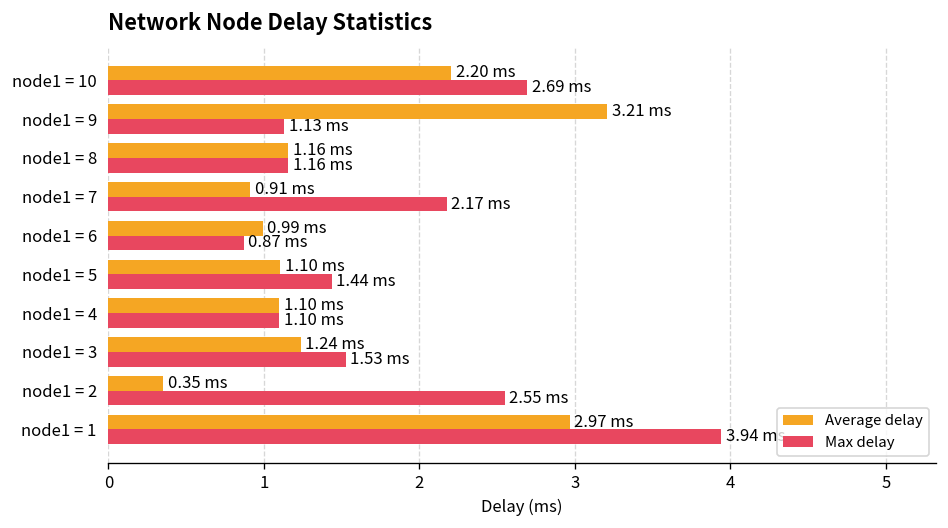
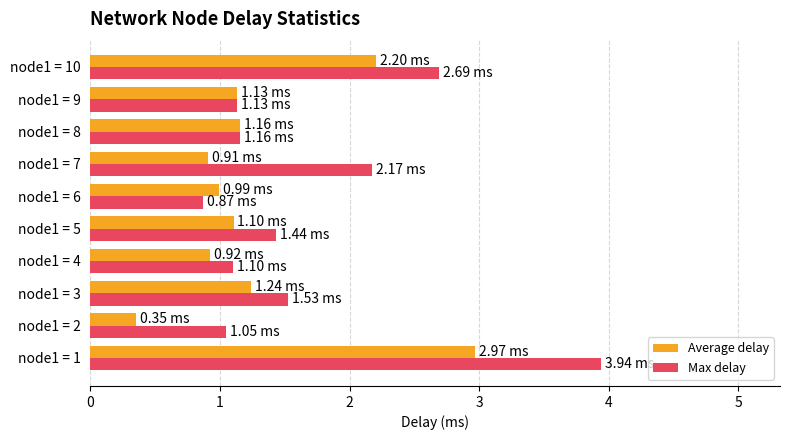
  {
    "Average delay": {
      "node1 = 10": 2.20,
-     "node1 = 9": 3.21,
+     "node1 = 9": 1.13,
      "node1 = 8": 1.16,
      "node1 = 7": 0.91,
      "node1 = 6": 0.99,
      "node1 = 5": 1.10,
-     "node1 = 4": 1.10,
+     "node1 = 4": 0.92,
      "node1 = 3": 1.24,
      "node1 = 2": 0.35,
      "node1 = 1": 2.97
    },
    "Max delay": {
      "node1 = 10": 2.69,
      "node1 = 9": 1.13,
      "node1 = 8": 1.16,
      "node1 = 7": 2.17,
      "node1 = 6": 0.87,
      "node1 = 5": 1.44,
      "node1 = 4": 1.10,
      "node1 = 3": 1.53,
-     "node1 = 2": 2.55
+     "node1 = 2": 1.05
    }
  }
